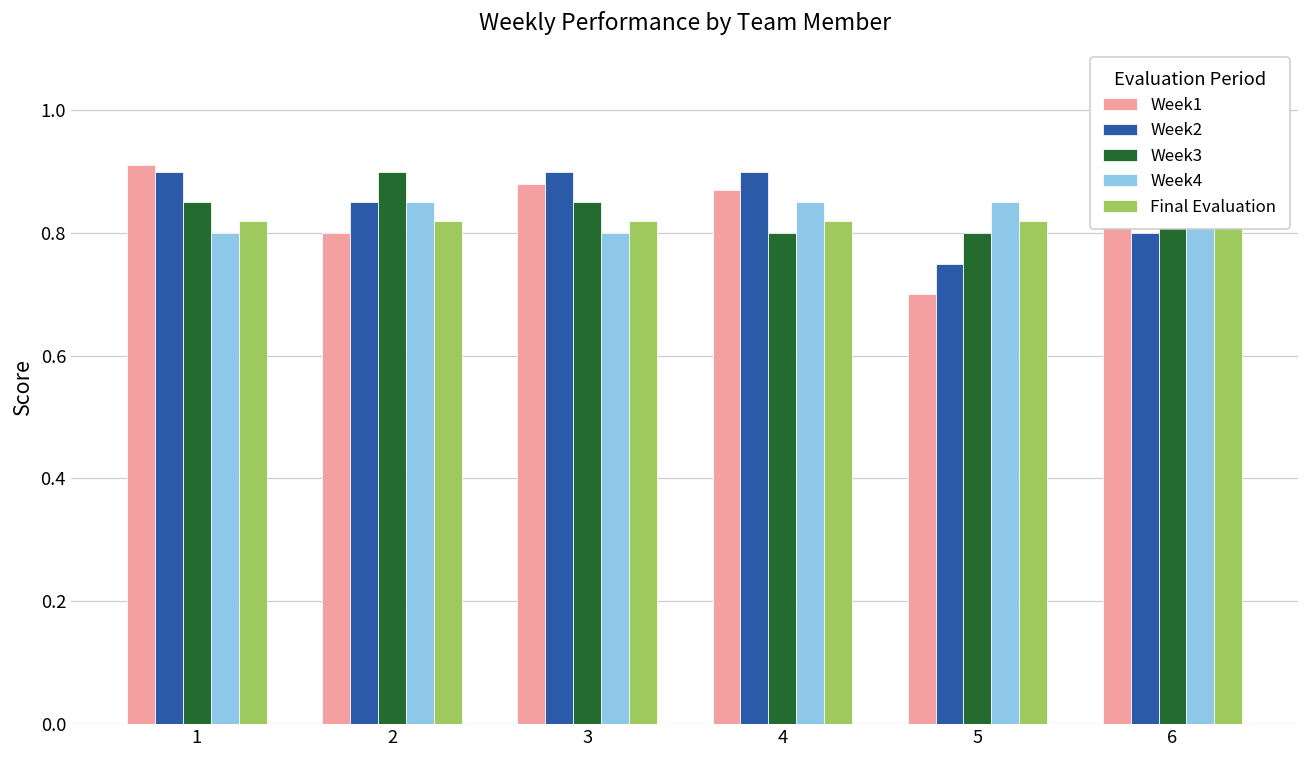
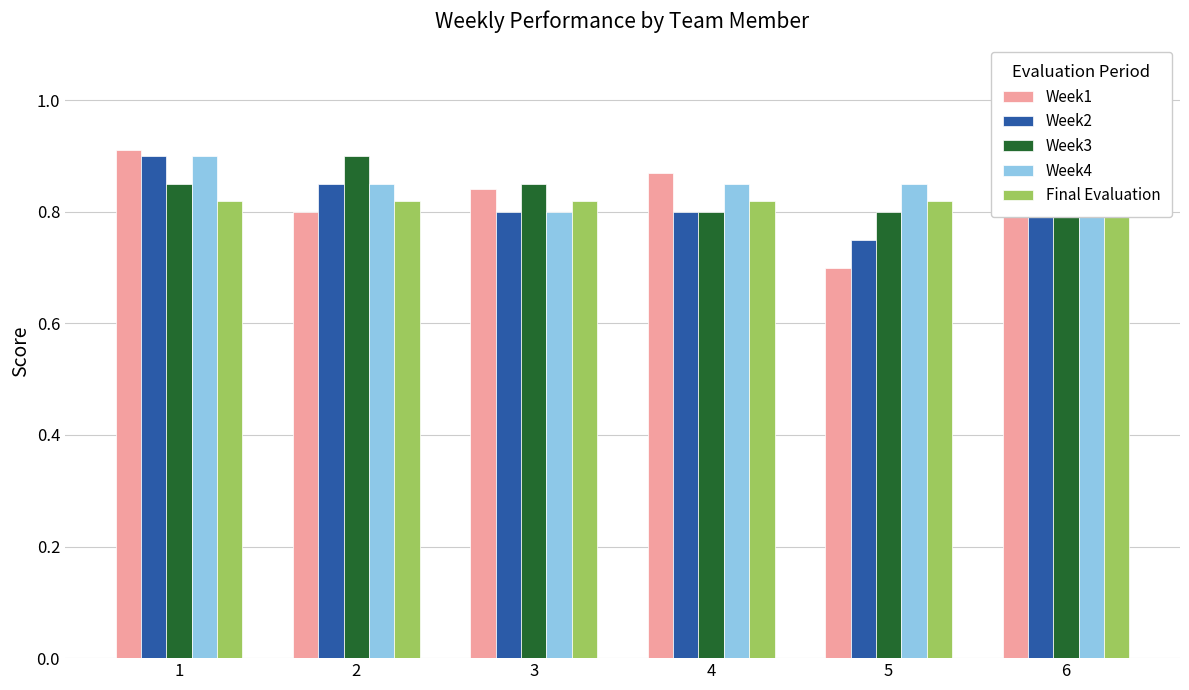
  {
    "Week1": {
      "1": 0.91,
      "2": 0.80,
-     "3": 0.88,
+     "3": 0.84,
      "4": 0.87,
      "5": 0.70
    },
    "Week2": {
      "1": 0.9,
      "2": 0.85,
-     "3": 0.9,
-     "4": 0.9,
+     "3": 0.8,
+     "4": 0.8,
      "5": 0.75
    },
    "Week3": {
      "1": 0.85,
      "2": 0.90,
      "3": 0.85,
      "4": 0.80,
      "5": 0.80
    },
    "Week4": {
-     "1": 0.8,
+     "1": 0.9,
      "2": 0.85,
      "3": 0.8,
      "4": 0.85,
      "5": 0.85
    },
    "Final Evaluation": {
      "1": 0.82,
      "2": 0.82,
      "3": 0.82,
      "4": 0.82,
      "5": 0.82
    }
  }
